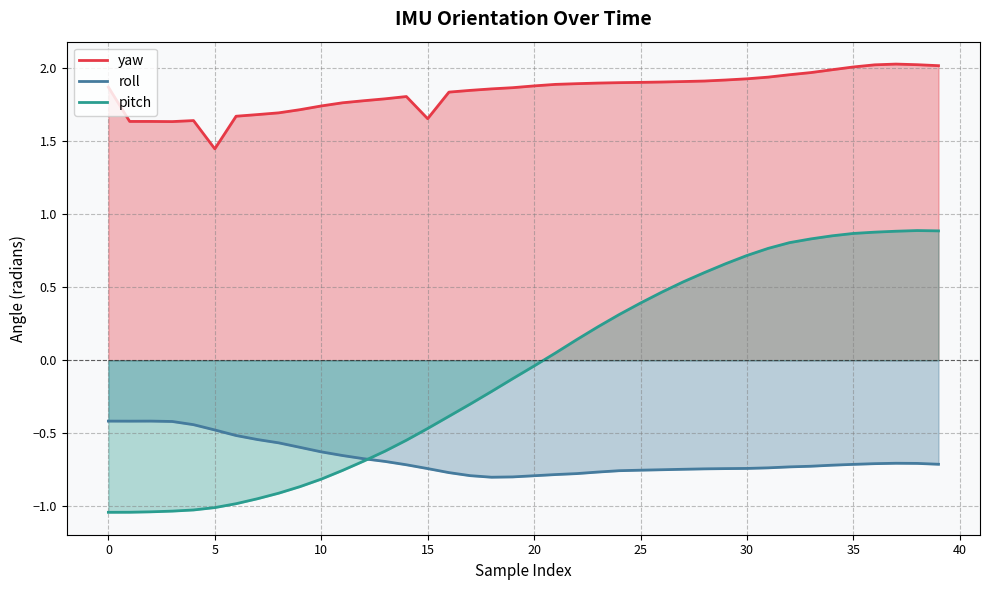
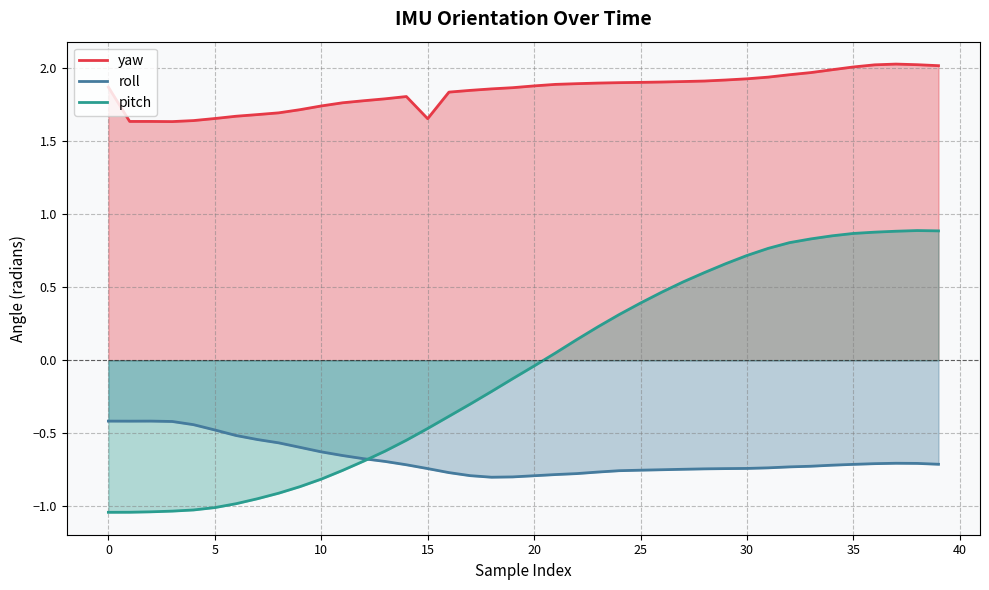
  {
    "yaw": {
-     "5": 1.45,
+     "5": 1.66,
      "10": 1.74,
      "15": 1.65,
      "20": 1.88,
      "25": 1.90,
      "30": 1.93,
      "35": 2.01
    }
  }
